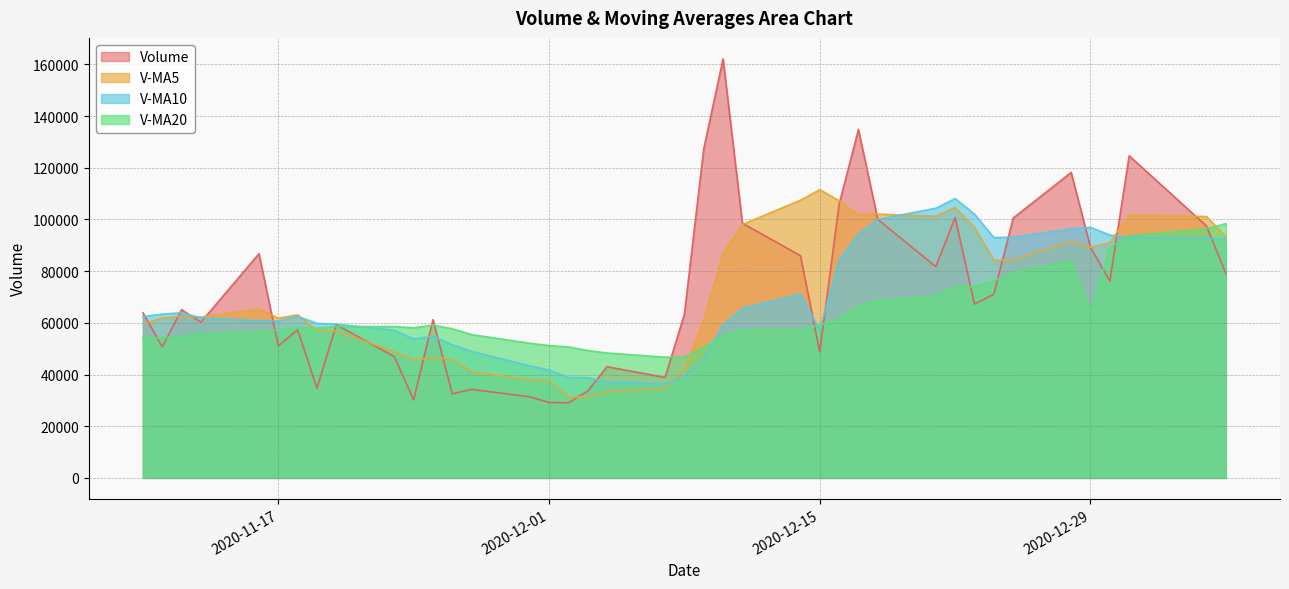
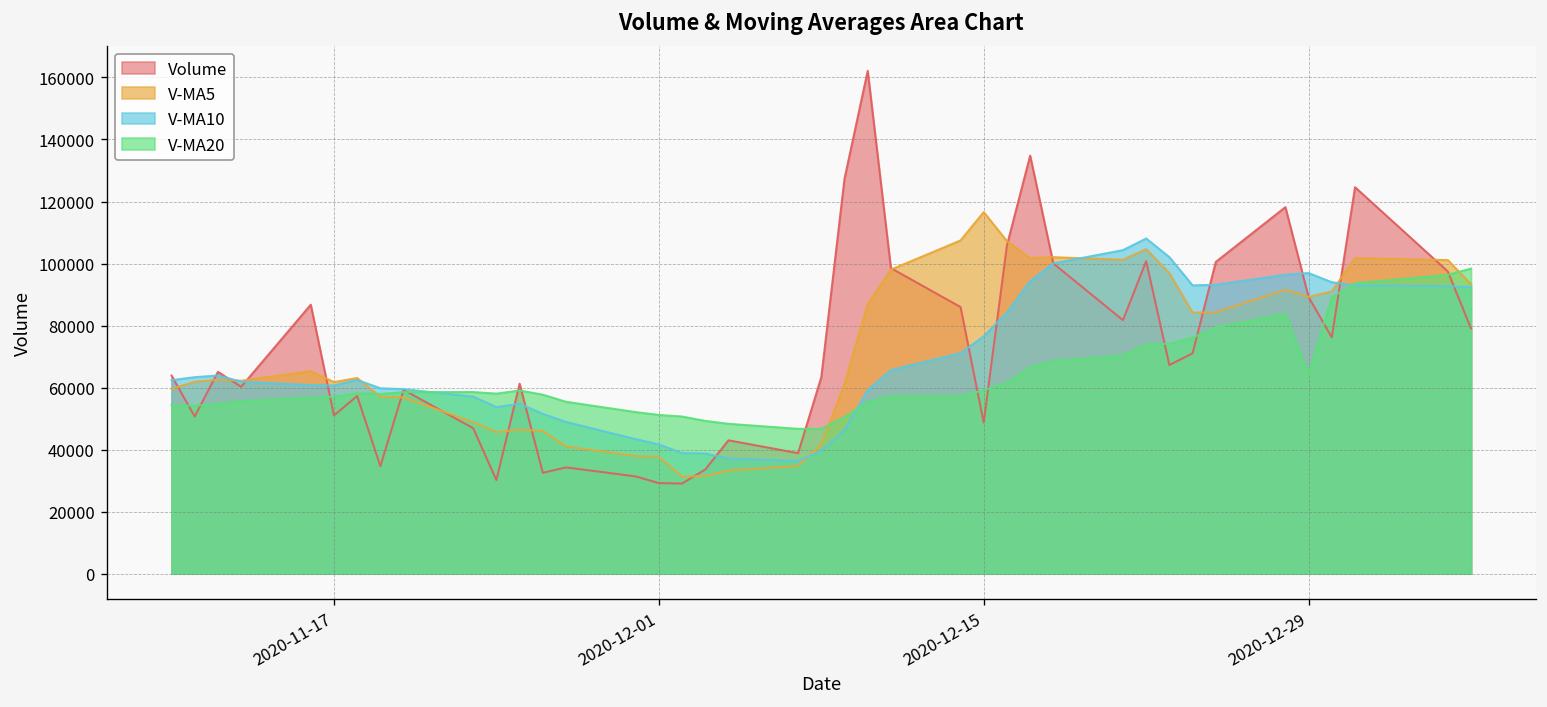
  {
    "Volume": {
      "2020-11-17": 51000,
      "2020-12-01": 29000,
      "2020-12-15": 49000
    },
    "V-MA5": {
      "2020-11-17": 62000,
      "2020-12-01": 38000,
-     "2020-12-15": 112000
+     "2020-12-15": 117000
    },
    "V-MA10": {
      "2020-11-17": 61000,
      "2020-12-01": 42000,
-     "2020-12-15": 57000,
+     "2020-12-15": 77000,
      "2020-12-29": 97000
    },
    "V-MA20": {
      "2020-11-17": 57000,
      "2020-12-01": 51000,
      "2020-12-15": 59000,
      "2020-12-29": 64000
    }
  }
